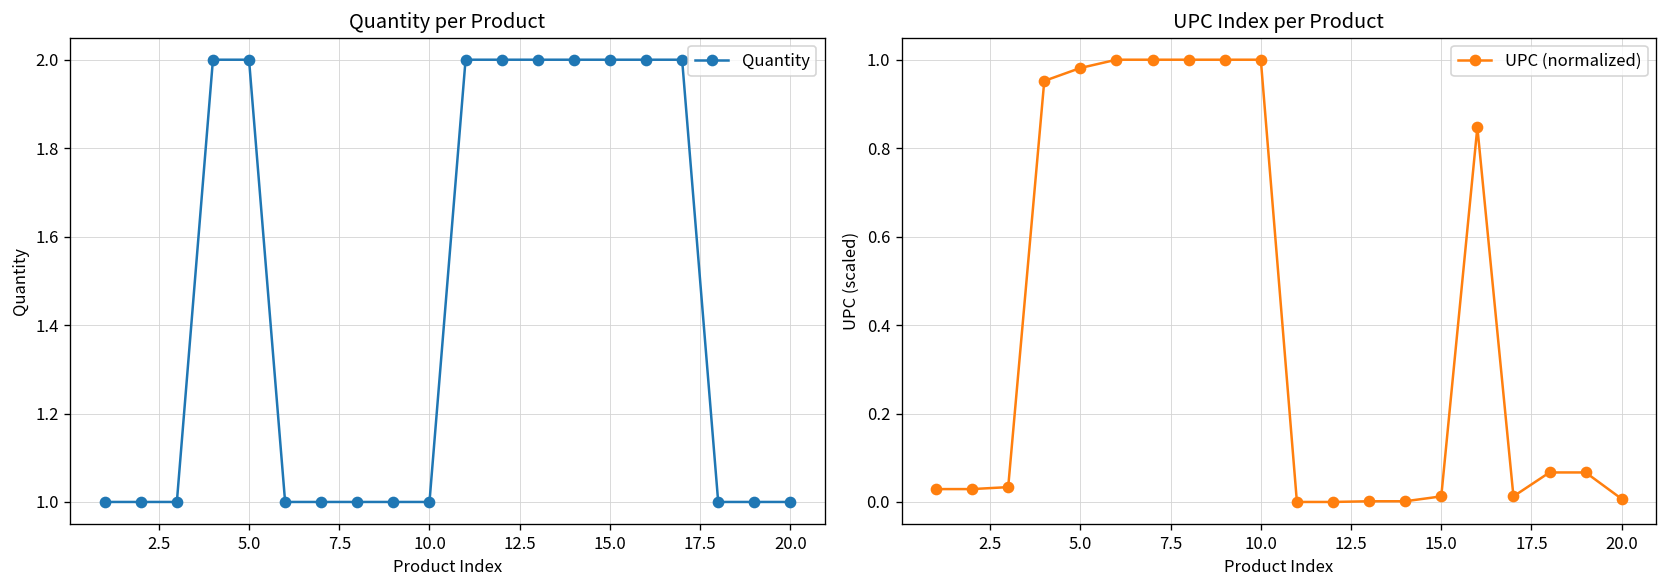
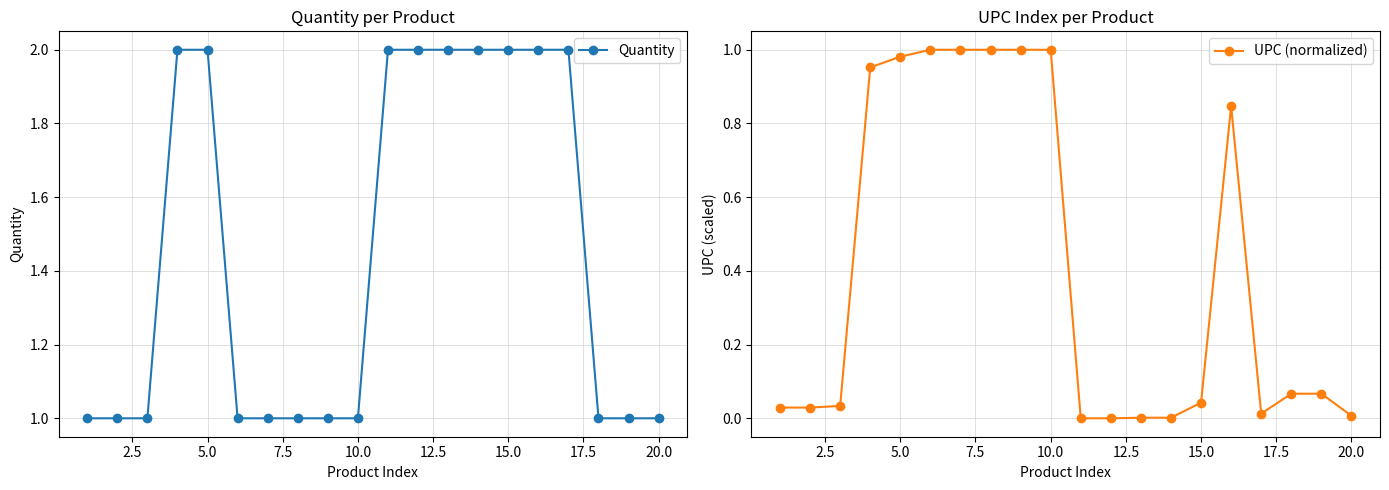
  {
    "Quantity per Product": {
      "5.0": 2.00,
      "10.0": 1.00,
      "15.0": 2.00,
      "20.0": 1.00
    },
    "UPC Index per Product": {
      "5.0": 0.98,
      "10.0": 1.00,
-     "15.0": 0.01,
+     "15.0": 0.04,
      "20.0": 0.01
    }
  }
